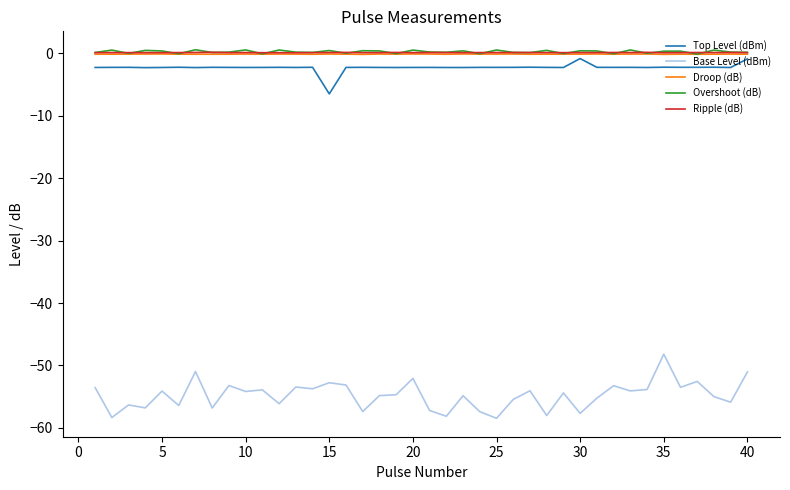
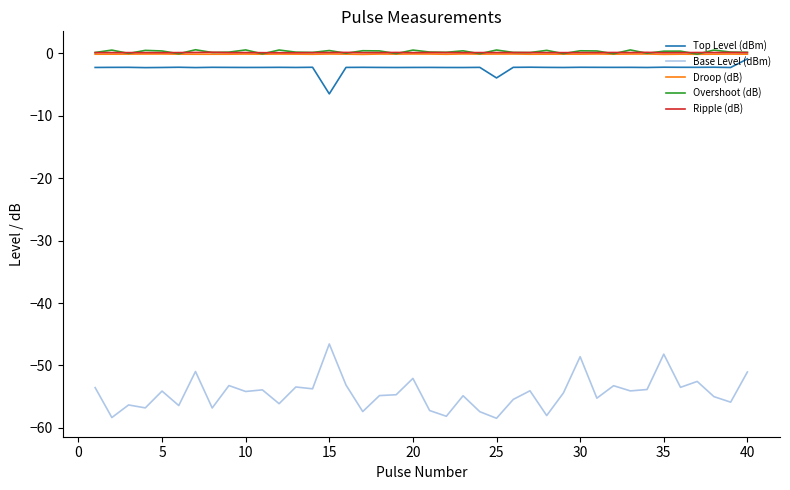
  {
    "Top Level (dBm)": {
      "5": -2,
      "10": -2,
      "15": -7,
      "20": -2,
-     "25": -2,
-     "30": -1,
+     "25": -4,
+     "30": -2,
      "35": -2,
      "40": -1
    },
    "Base Level (dBm)": {
      "5": -54,
      "10": -54,
-     "15": -53,
+     "15": -47,
      "20": -52,
      "25": -58,
-     "30": -58,
+     "30": -49,
      "35": -48,
      "40": -51
    },
    "Overshoot (dB)": {
      "10": 1,
      "20": 1,
      "25": 1
    }
  }
